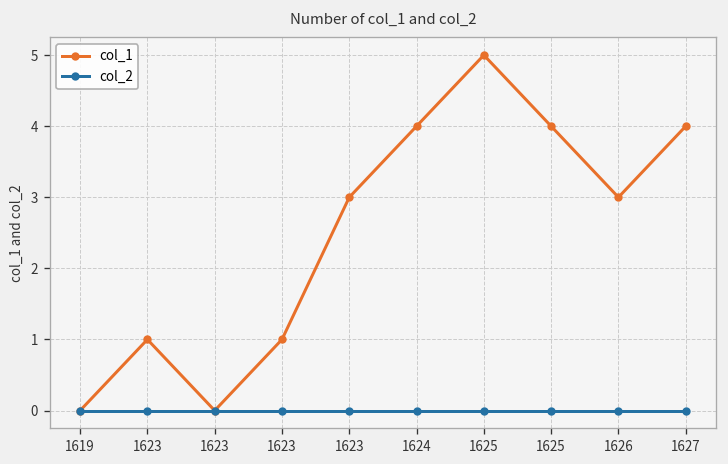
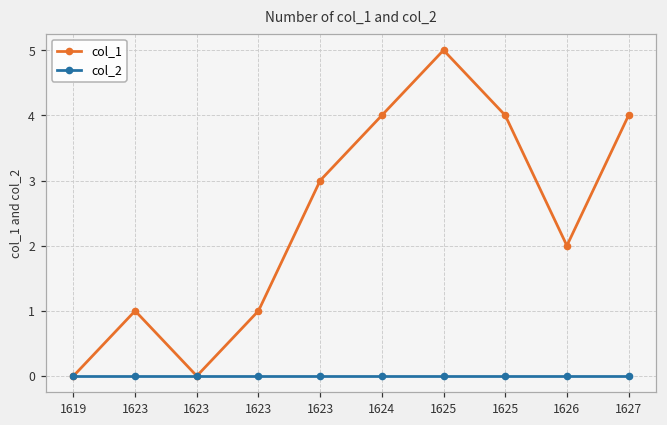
  {
    "col_1": {
      "1624": 4,
-     "1626": 3,
+     "1626": 2,
      "1627": 4
    },
    "col_2": {
      "1624": 0,
      "1626": 0,
      "1627": 0
    }
  }
